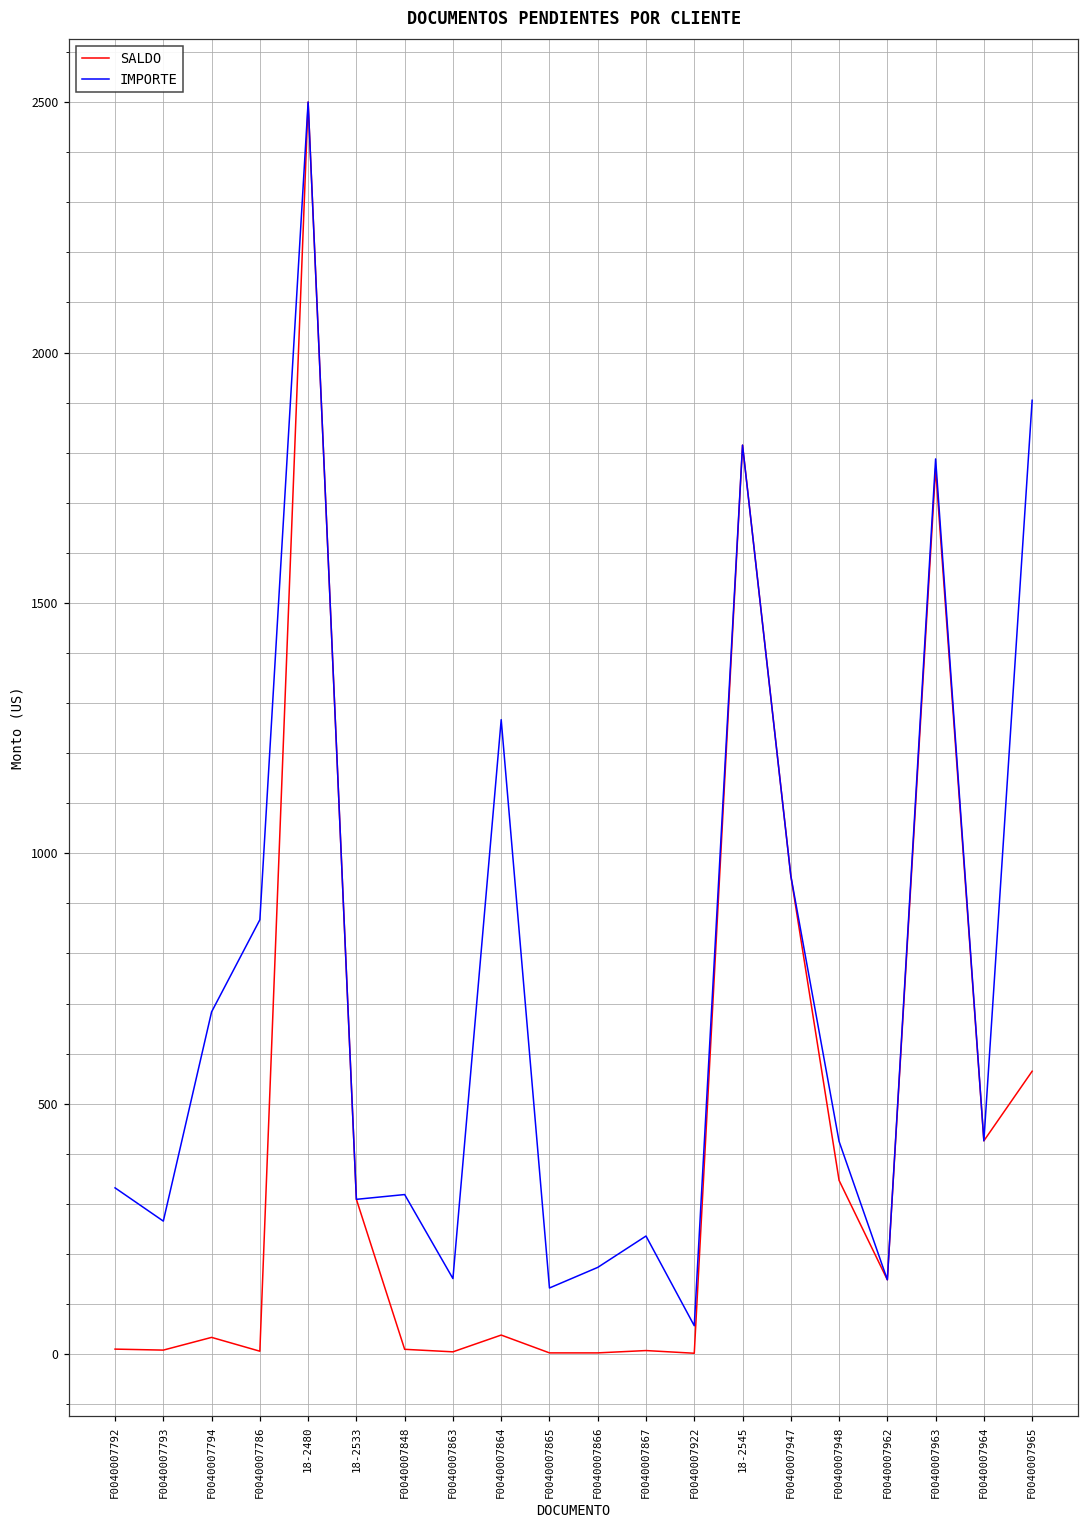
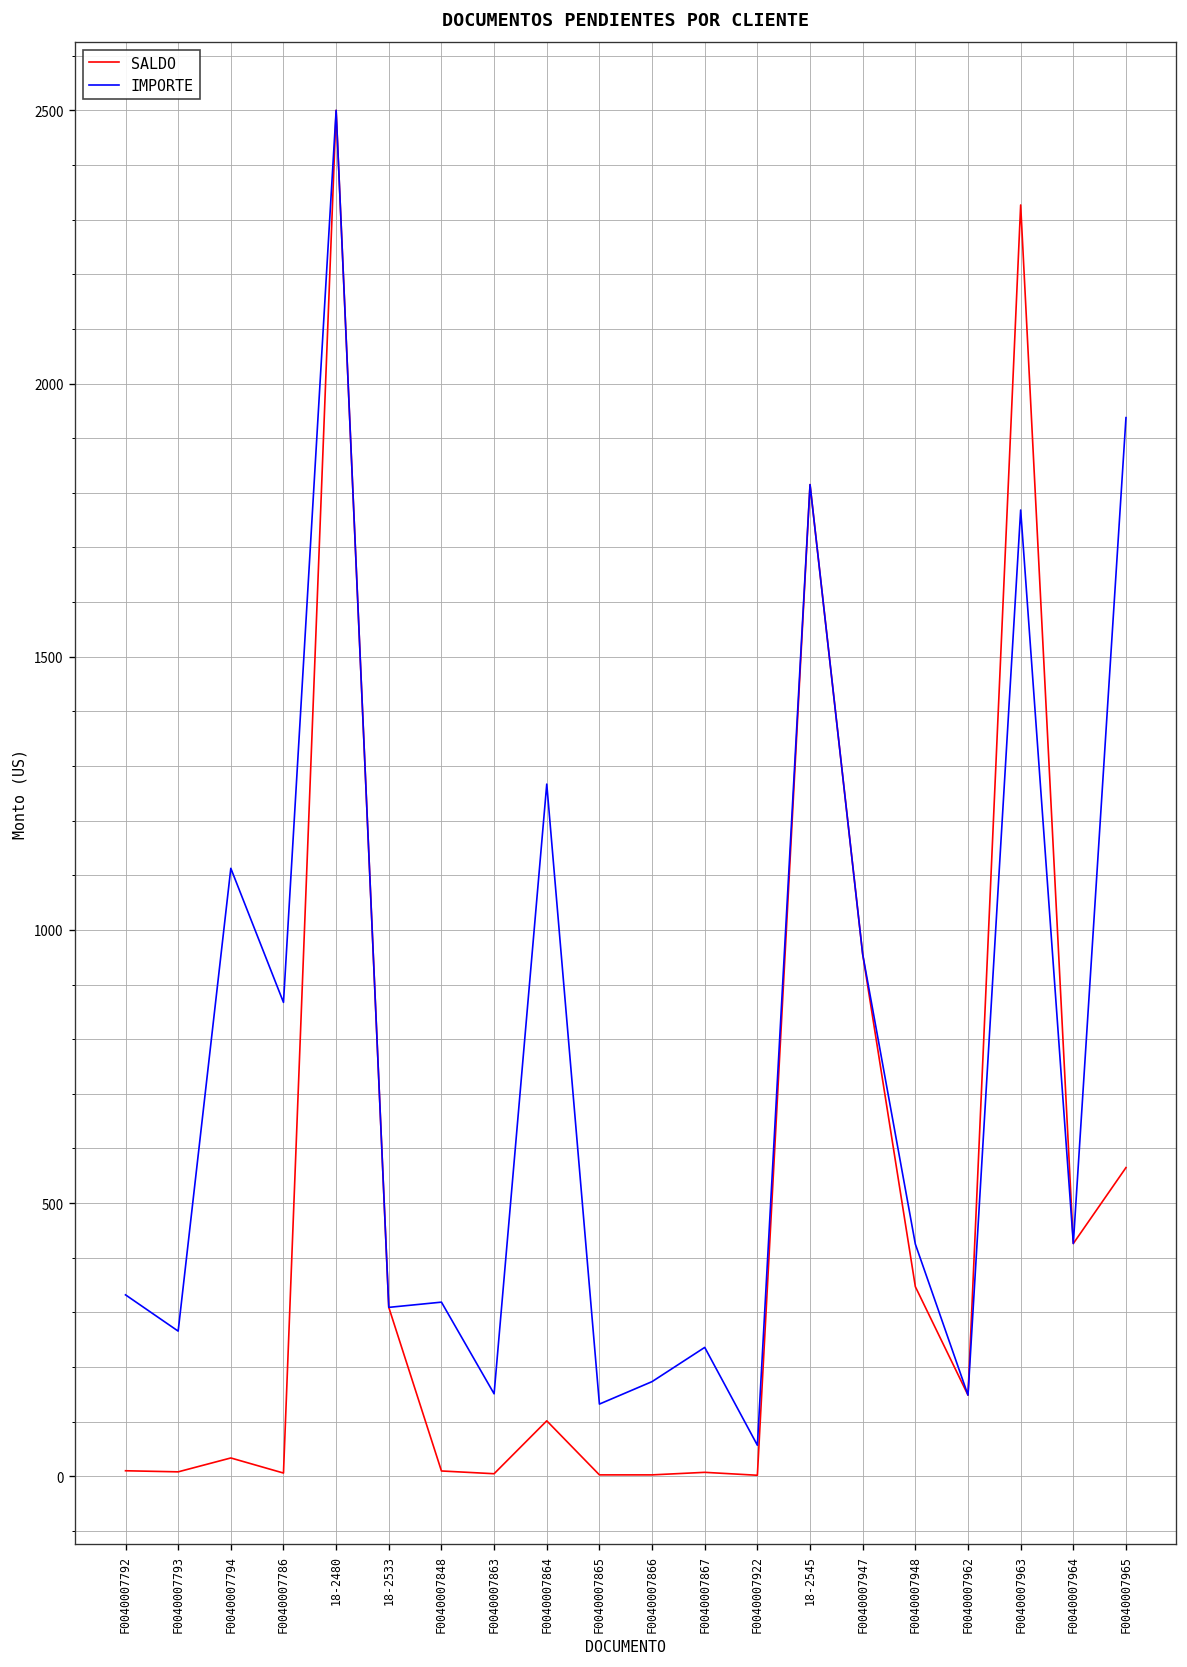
  {
    "SALDO": {
      "F0040007792": 10,
      "F0040007793": 10,
      "F0040007794": 30,
      "F0040007786": 10,
      "F0040007848": 10,
      "F0040007863": 0,
-     "F0040007864": 40,
+     "F0040007864": 100,
      "F0040007865": 0,
      "F0040007866": 0,
      "F0040007867": 10,
      "F0040007922": 0,
      "F0040007948": 350,
-     "F0040007963": 1770,
+     "F0040007963": 2330,
      "F0040007965": 560
    },
    "IMPORTE": {
      "F0040007792": 330,
      "F0040007793": 270,
-     "F0040007794": 680,
+     "F0040007794": 1110,
      "F0040007786": 870,
      "F0040007848": 320,
      "F0040007863": 150,
      "F0040007864": 1270,
      "F0040007865": 130,
      "F0040007866": 170,
      "F0040007867": 240,
      "F0040007922": 60,
      "F0040007948": 420,
-     "F0040007963": 1790,
-     "F0040007965": 1900
+     "F0040007963": 1770,
+     "F0040007965": 1940
    }
  }
